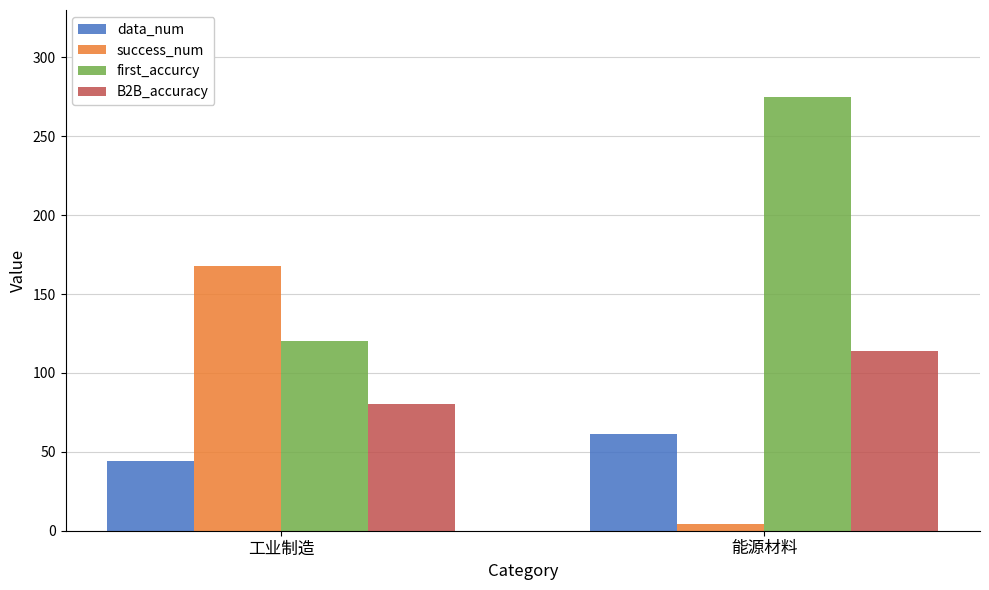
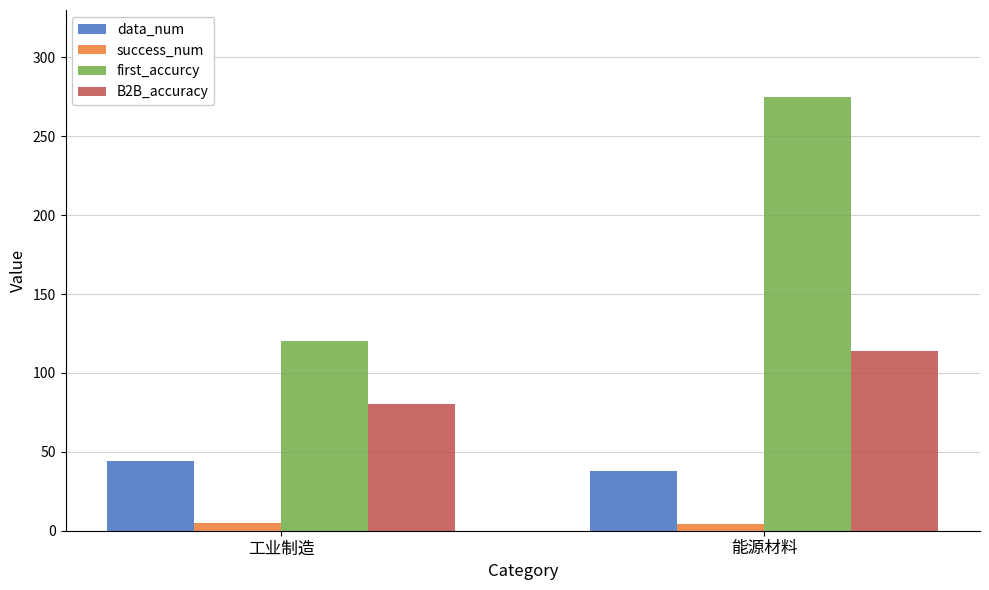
  {
    "data_num": {
      "工业制造": 44,
-     "能源材料": 61
+     "能源材料": 38
    },
    "success_num": {
-     "工业制造": 168,
+     "工业制造": 5,
      "能源材料": 4
    },
    "first_accurcy": {
      "工业制造": 120,
      "能源材料": 275
    },
    "B2B_accuracy": {
      "工业制造": 80,
      "能源材料": 114
    }
  }
